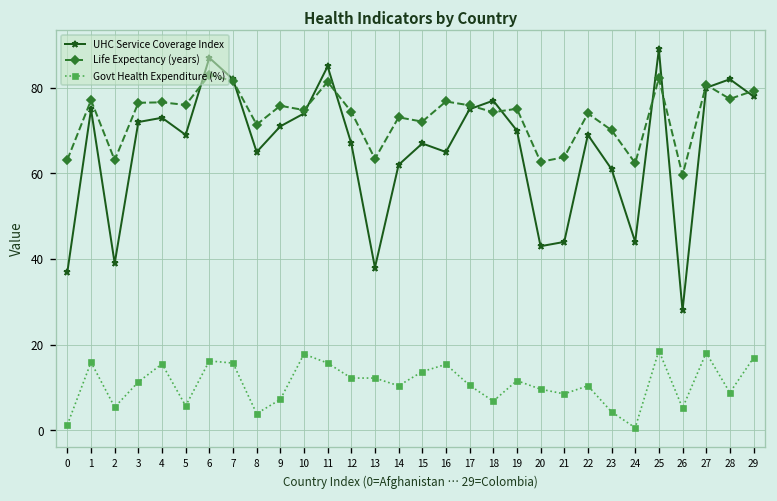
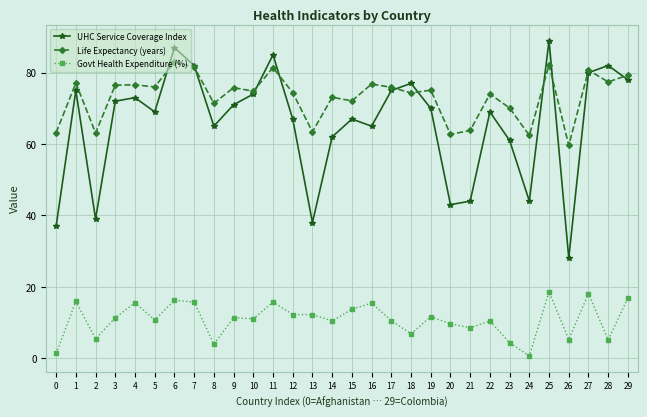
  {
    "Govt Health Expenditure (%)": {
      "0": 1,
      "1": 16,
      "2": 5,
      "3": 11,
      "4": 16,
-     "5": 6,
+     "5": 11,
      "6": 16,
      "7": 16,
      "8": 4,
-     "9": 7,
-     "10": 18,
+     "9": 11,
+     "10": 11,
      "11": 16,
      "12": 12,
      "13": 12,
      "14": 10,
      "15": 14,
      "16": 15,
      "17": 11,
      "18": 7,
      "19": 12,
      "20": 10,
      "21": 9,
      "22": 10,
      "23": 4,
      "24": 1,
      "25": 19,
      "26": 5,
      "27": 18,
-     "28": 9,
+     "28": 5,
      "29": 17
    }
  }
